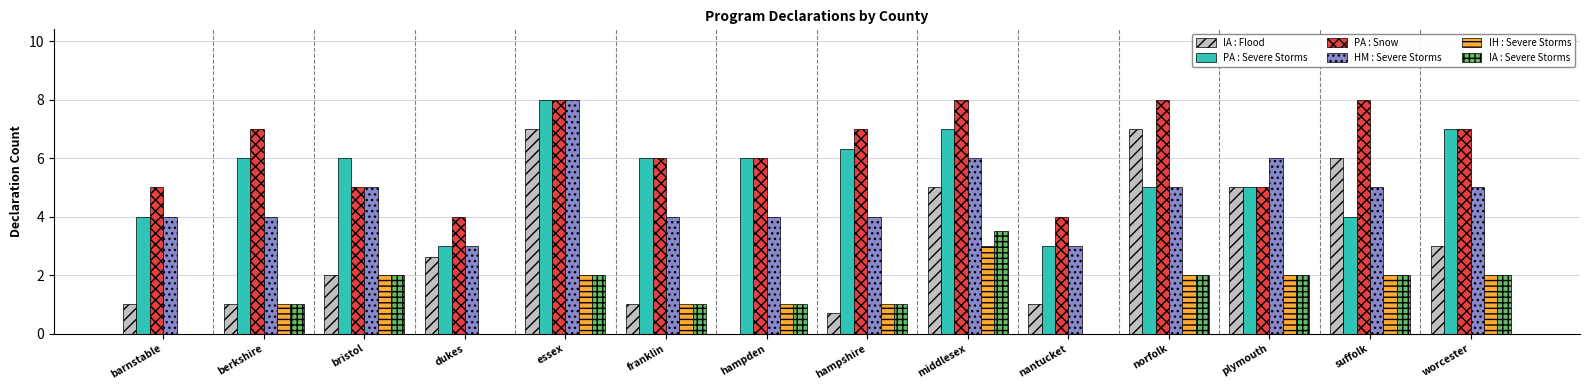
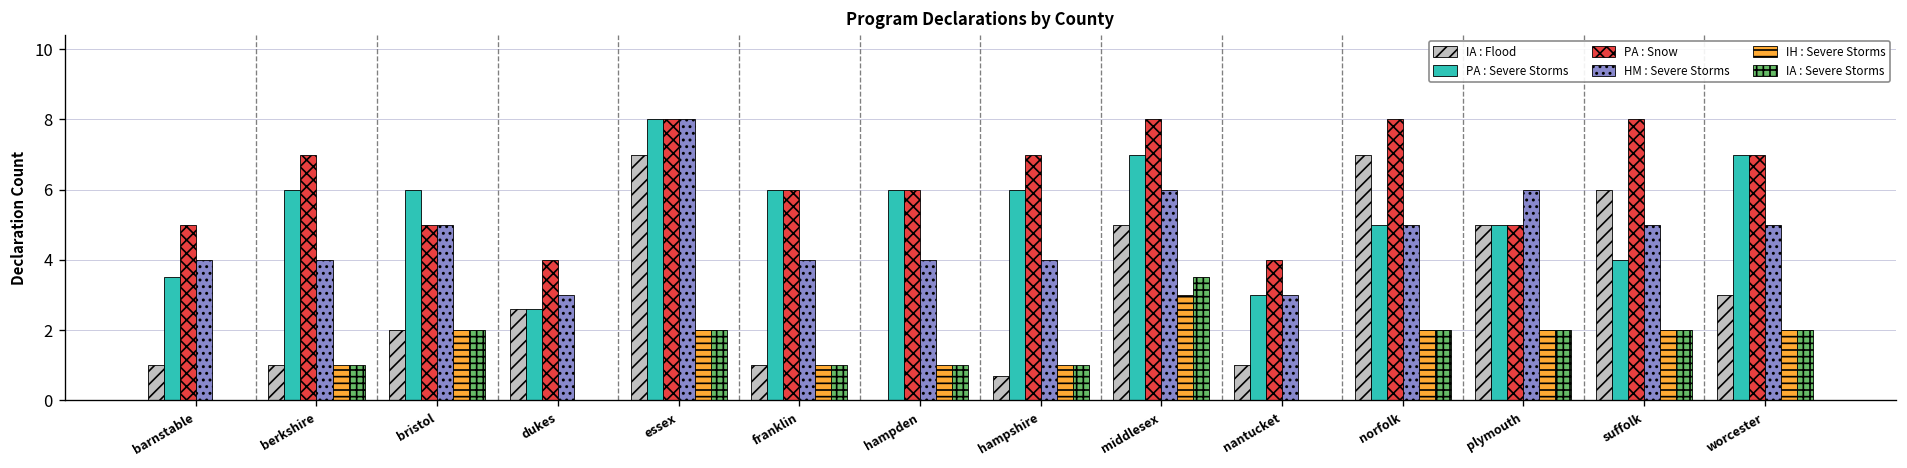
  {
    "IA : Flood": {
      "barnstable": 1.0,
      "berkshire": 1.0,
      "bristol": 2.0,
      "dukes": 2.6,
      "essex": 7.0,
      "franklin": 1.0,
      "hampden": 0.0,
      "hampshire": 0.7,
      "middlesex": 5.0,
      "nantucket": 1.0,
      "norfolk": 7.0,
      "plymouth": 5.0,
      "suffolk": 6.0,
      "worcester": 3.0
    },
    "PA : Severe Storms": {
-     "barnstable": 4.0,
+     "barnstable": 3.5,
      "berkshire": 6.0,
      "bristol": 6.0,
-     "dukes": 3.0,
+     "dukes": 2.6,
      "essex": 8.0,
      "franklin": 6.0,
      "hampden": 6.0,
-     "hampshire": 6.3,
+     "hampshire": 6.0,
      "middlesex": 7.0,
      "nantucket": 3.0,
      "norfolk": 5.0,
      "plymouth": 5.0,
      "suffolk": 4.0,
      "worcester": 7.0
    },
    "PA : Snow": {
      "barnstable": 5.0,
      "berkshire": 7.0,
      "bristol": 5.0,
      "dukes": 4.0,
      "essex": 8.0,
      "franklin": 6.0,
      "hampden": 6.0,
      "hampshire": 7.0,
      "middlesex": 8.0,
      "nantucket": 4.0,
      "norfolk": 8.0,
      "plymouth": 5.0,
      "suffolk": 8.0,
      "worcester": 7.0
    },
    "HM : Severe Storms": {
      "barnstable": 4.0,
      "berkshire": 4.0,
      "bristol": 5.0,
      "dukes": 3.0,
      "essex": 8.0,
      "franklin": 4.0,
      "hampden": 4.0,
      "hampshire": 4.0,
      "middlesex": 6.0,
      "nantucket": 3.0,
      "norfolk": 5.0,
      "plymouth": 6.0,
      "suffolk": 5.0,
      "worcester": 5.0
    },
    "IH : Severe Storms": {
      "barnstable": 0.0,
      "berkshire": 1.0,
      "bristol": 2.0,
      "dukes": 0.0,
      "essex": 2.0,
      "franklin": 1.0,
      "hampden": 1.0,
      "hampshire": 1.0,
      "middlesex": 3.0,
      "nantucket": 0.0,
      "norfolk": 2.0,
      "plymouth": 2.0,
      "suffolk": 2.0,
      "worcester": 2.0
    },
    "IA : Severe Storms": {
      "barnstable": 0.0,
      "berkshire": 1.0,
      "bristol": 2.0,
      "dukes": 0.0,
      "essex": 2.0,
      "franklin": 1.0,
      "hampden": 1.0,
      "hampshire": 1.0,
      "middlesex": 3.5,
      "nantucket": 0.0,
      "norfolk": 2.0,
      "plymouth": 2.0,
      "suffolk": 2.0,
      "worcester": 2.0
    }
  }
